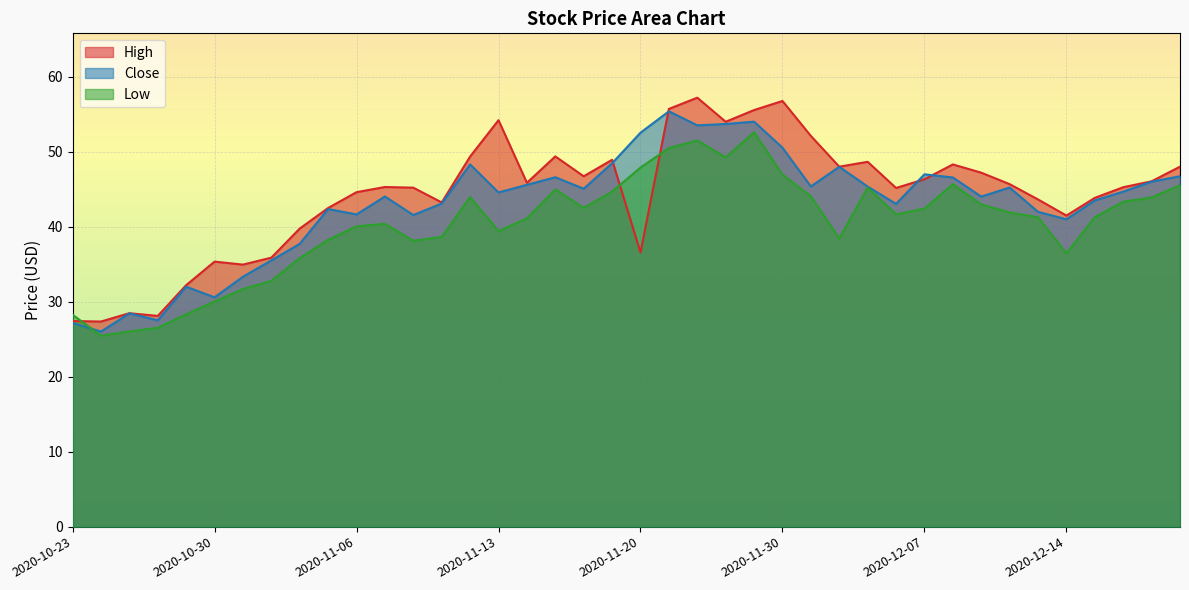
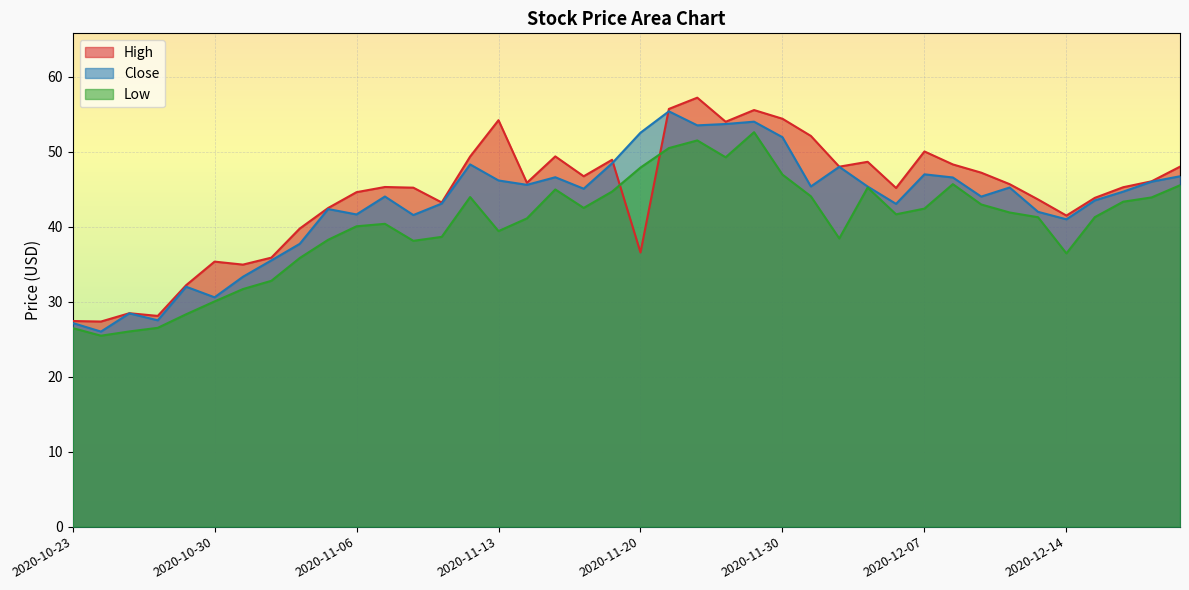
  {
    "High": {
      "2020-10-30": 35,
      "2020-11-06": 45,
      "2020-11-13": 54,
      "2020-11-20": 37,
-     "2020-11-30": 57,
-     "2020-12-07": 46,
+     "2020-11-30": 54,
+     "2020-12-07": 50,
      "2020-12-14": 41
    },
    "Close": {
      "2020-10-30": 31,
      "2020-11-06": 42,
-     "2020-11-13": 45,
+     "2020-11-13": 46,
      "2020-11-20": 53,
-     "2020-11-30": 51,
+     "2020-11-30": 52,
      "2020-12-07": 47,
      "2020-12-14": 41
    },
    "Low": {
-     "2020-10-23": 28,
+     "2020-10-23": 26,
      "2020-10-30": 30,
      "2020-11-06": 40,
      "2020-11-13": 39,
      "2020-11-20": 48,
      "2020-11-30": 47,
      "2020-12-07": 42,
      "2020-12-14": 36
    }
  }
